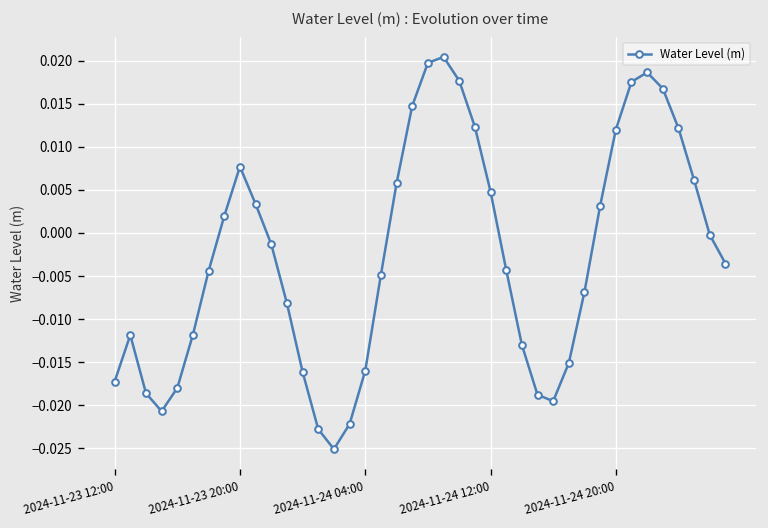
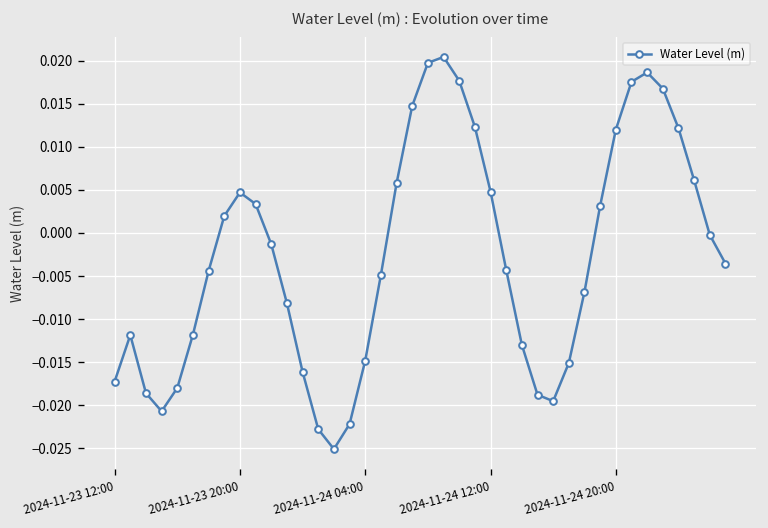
  {
    "2024-11-23 12:00": -0.017,
-   "2024-11-23 20:00": 0.008,
-   "2024-11-24 04:00": -0.016,
+   "2024-11-23 20:00": 0.005,
+   "2024-11-24 04:00": -0.015,
    "2024-11-24 12:00": 0.005,
    "2024-11-24 20:00": 0.012
  }
